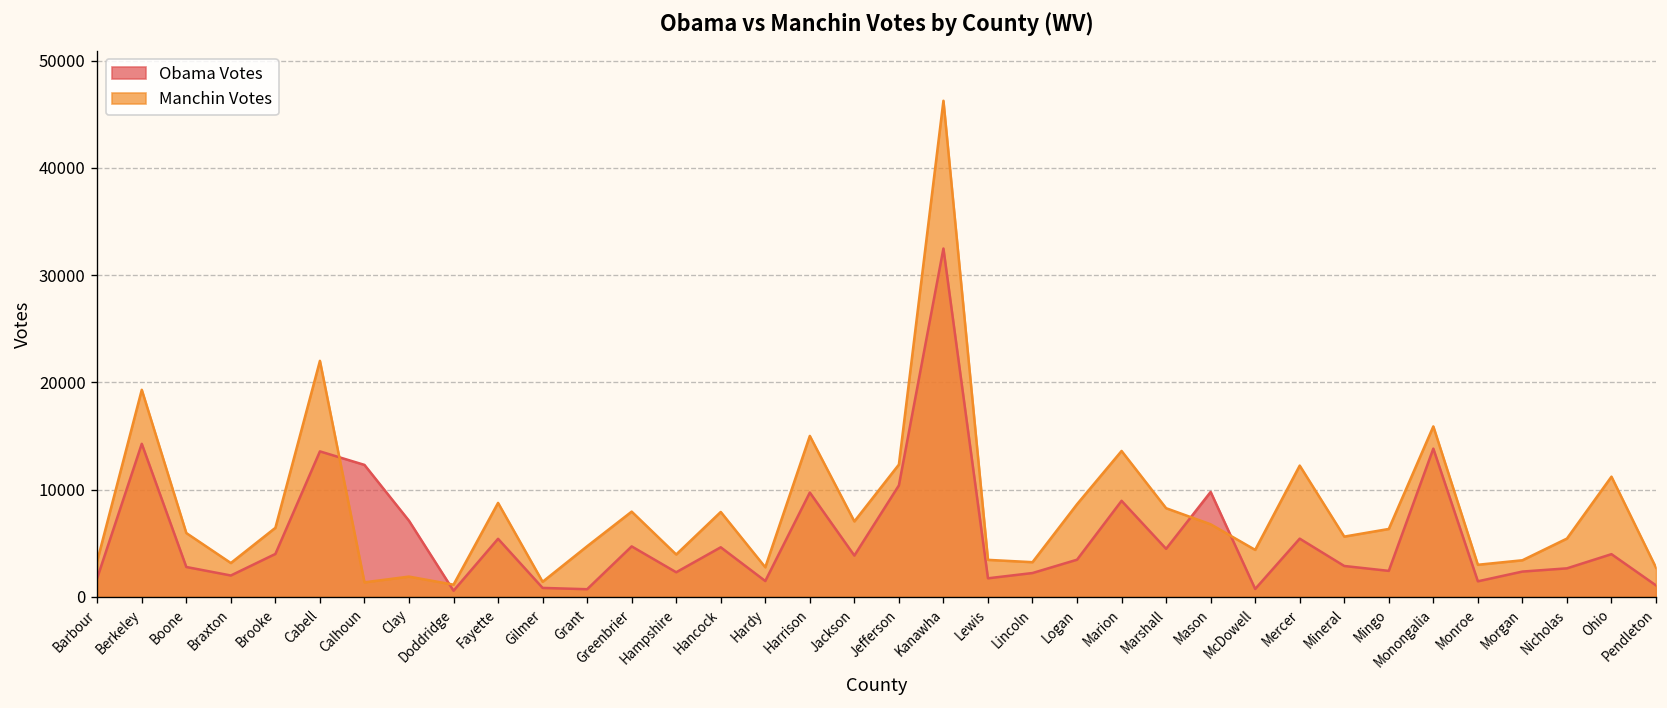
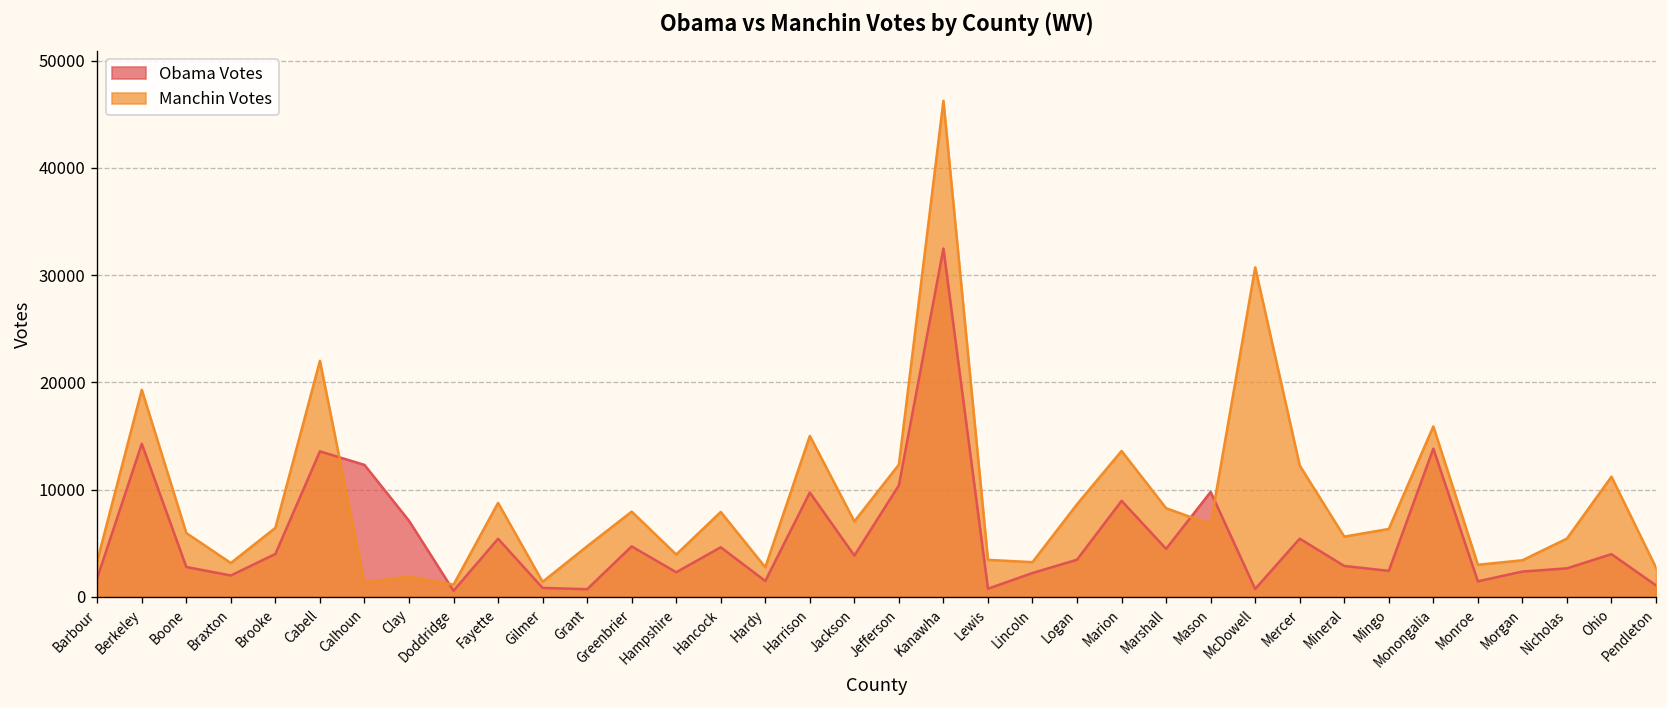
  {
    "Obama Votes": {
      "Barbour": 2000,
      "Berkeley": 14000,
      "Boone": 3000,
      "Braxton": 2000,
      "Brooke": 4000,
      "Cabell": 14000,
      "Calhoun": 12000,
      "Clay": 7000,
      "Doddridge": 1000,
      "Fayette": 5000,
      "Gilmer": 1000,
      "Grant": 1000,
      "Greenbrier": 5000,
      "Hampshire": 2000,
      "Hancock": 5000,
      "Hardy": 1000,
      "Harrison": 10000,
      "Jackson": 4000,
      "Jefferson": 10000,
      "Kanawha": 32000,
-     "Lewis": 2000,
+     "Lewis": 1000,
      "Lincoln": 2000,
      "Logan": 3000,
      "Marion": 9000,
      "Marshall": 4000,
      "Mason": 10000,
      "McDowell": 1000,
      "Mercer": 5000,
      "Mineral": 3000,
      "Mingo": 2000,
      "Monongalia": 14000,
      "Monroe": 1000,
      "Morgan": 2000,
      "Nicholas": 3000,
      "Ohio": 4000,
      "Pendleton": 1000
    },
    "Manchin Votes": {
      "Barbour": 3000,
      "Berkeley": 19000,
      "Boone": 6000,
      "Braxton": 3000,
      "Brooke": 6000,
      "Cabell": 22000,
      "Calhoun": 1000,
      "Clay": 2000,
      "Doddridge": 1000,
      "Fayette": 9000,
      "Gilmer": 1000,
      "Grant": 5000,
      "Greenbrier": 8000,
      "Hampshire": 4000,
      "Hancock": 8000,
      "Hardy": 3000,
      "Harrison": 15000,
      "Jackson": 7000,
      "Jefferson": 12000,
      "Kanawha": 46000,
      "Lewis": 3000,
      "Lincoln": 3000,
      "Logan": 9000,
      "Marion": 14000,
      "Marshall": 8000,
      "Mason": 7000,
-     "McDowell": 4000,
+     "McDowell": 31000,
      "Mercer": 12000,
      "Mineral": 6000,
      "Mingo": 6000,
      "Monongalia": 16000,
      "Monroe": 3000,
      "Morgan": 3000,
      "Nicholas": 5000,
      "Ohio": 11000,
      "Pendleton": 3000
    }
  }
